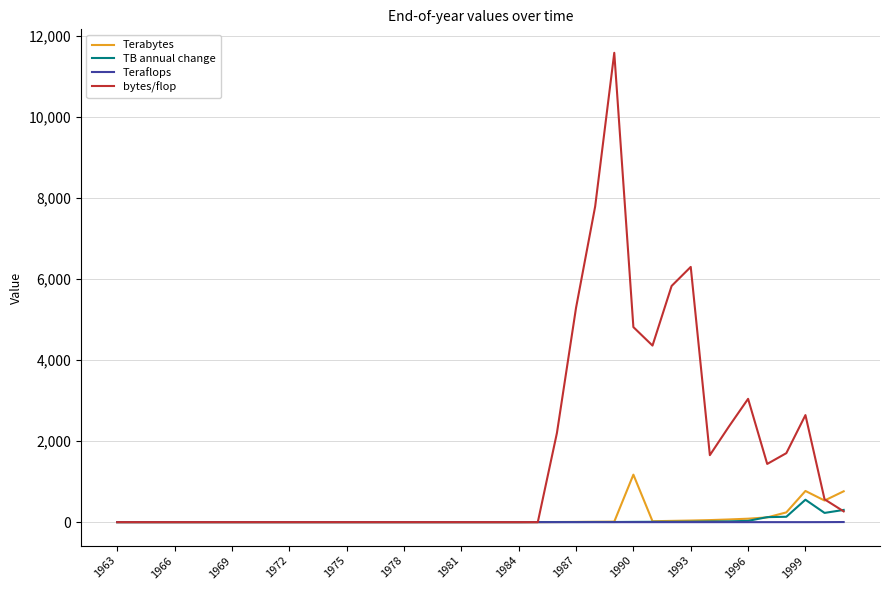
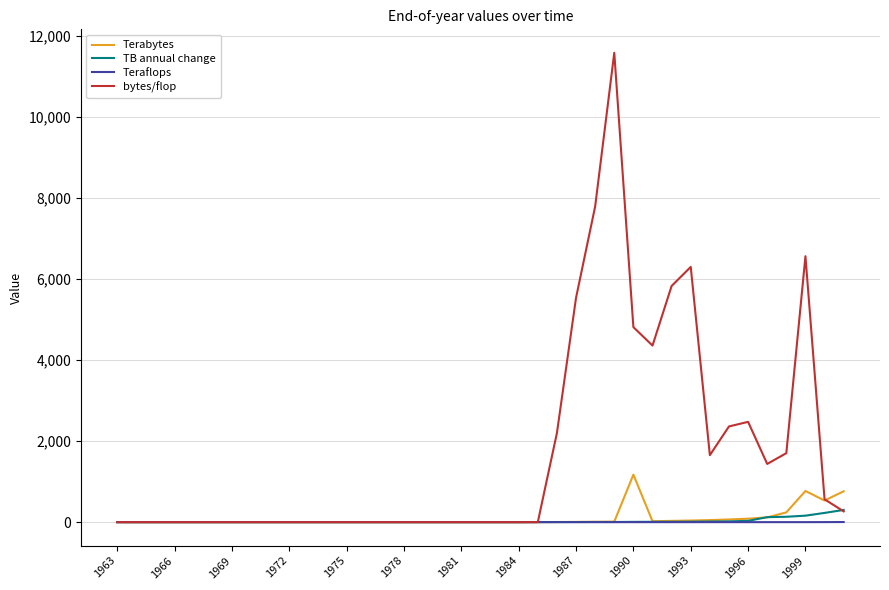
  {
    "Terabytes": {
      "1990": "1,200",
      "1999": "800"
    },
    "TB annual change": {
-     "1999": "600"
+     "1999": "200"
    },
    "Teraflops": {
      "1999": "0"
    },
    "bytes/flop": {
-     "1987": "5,300",
+     "1987": "5,500",
      "1990": "4,800",
      "1993": "6,300",
-     "1996": "3,000",
-     "1999": "2,600"
+     "1996": "2,500",
+     "1999": "6,600"
    }
  }
